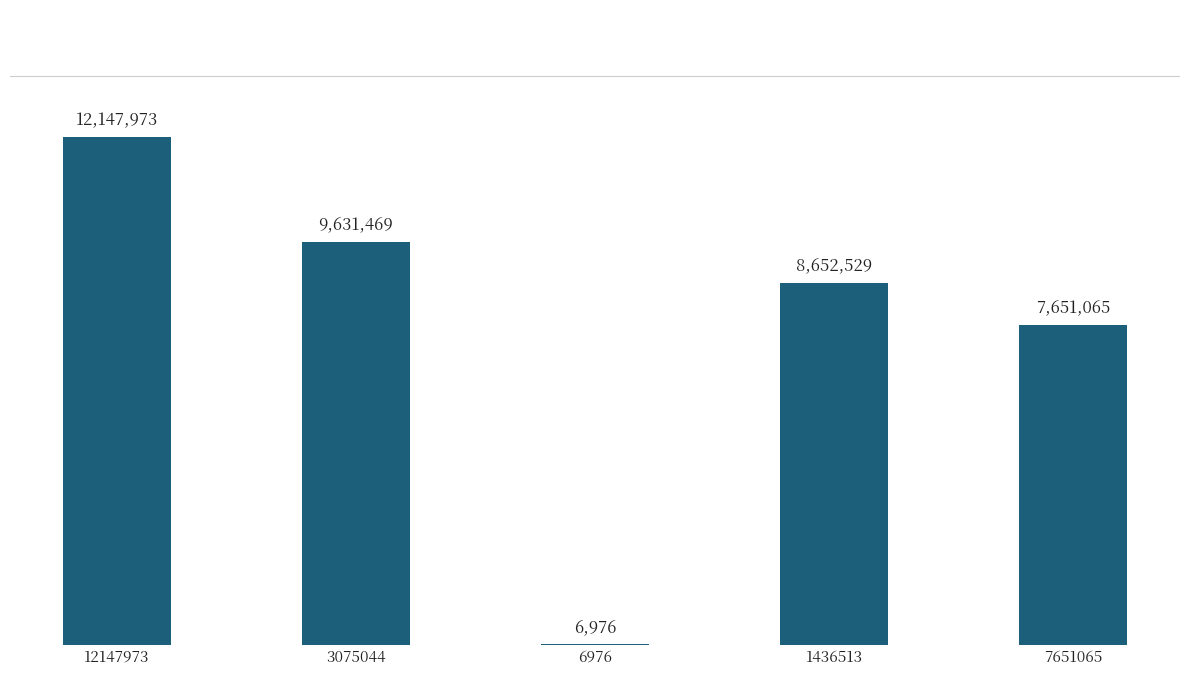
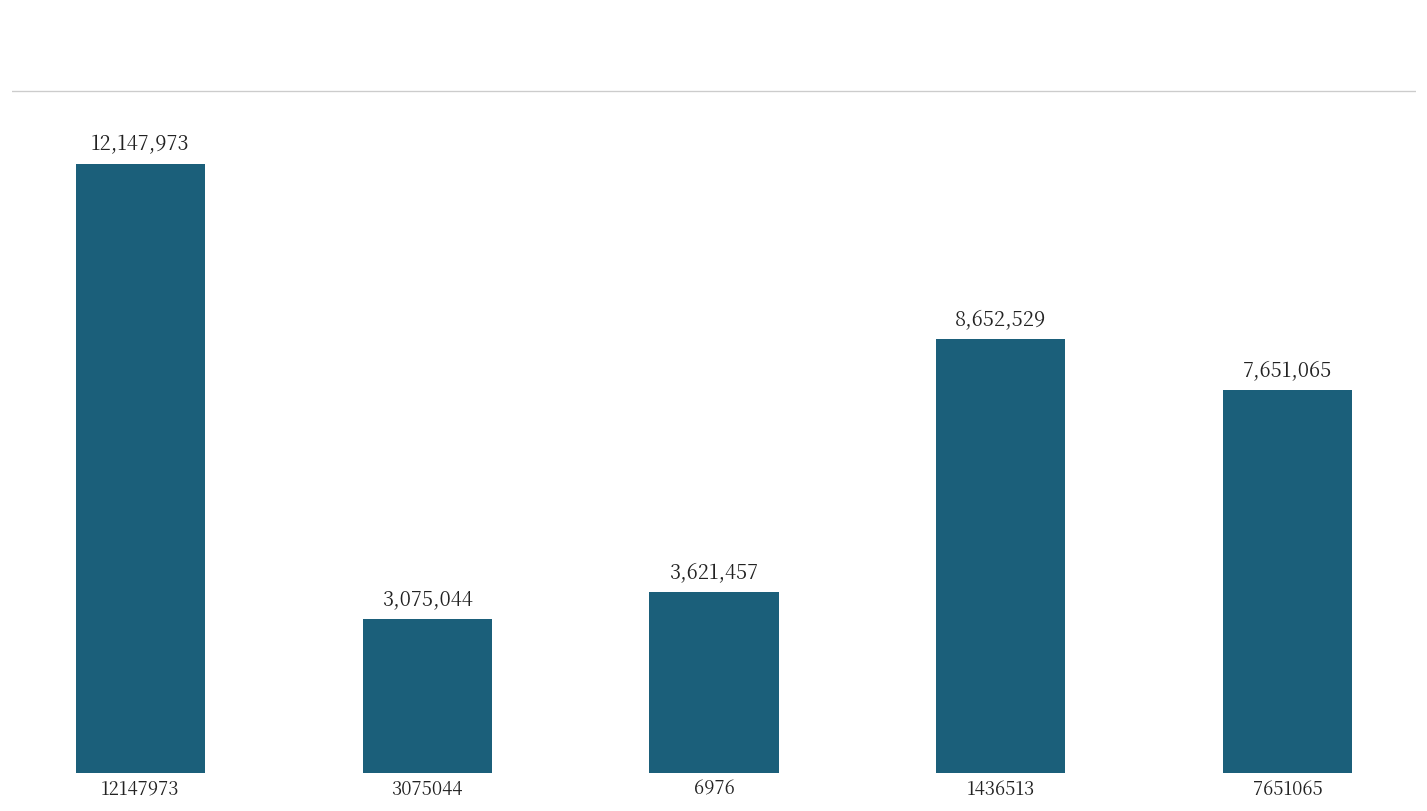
  {
    "12147973": "12,147,973",
-   "3075044": "9,631,469",
-   "6976": "6,976",
+   "3075044": "3,075,044",
+   "6976": "3,621,457",
    "1436513": "8,652,529",
    "7651065": "7,651,065"
  }
